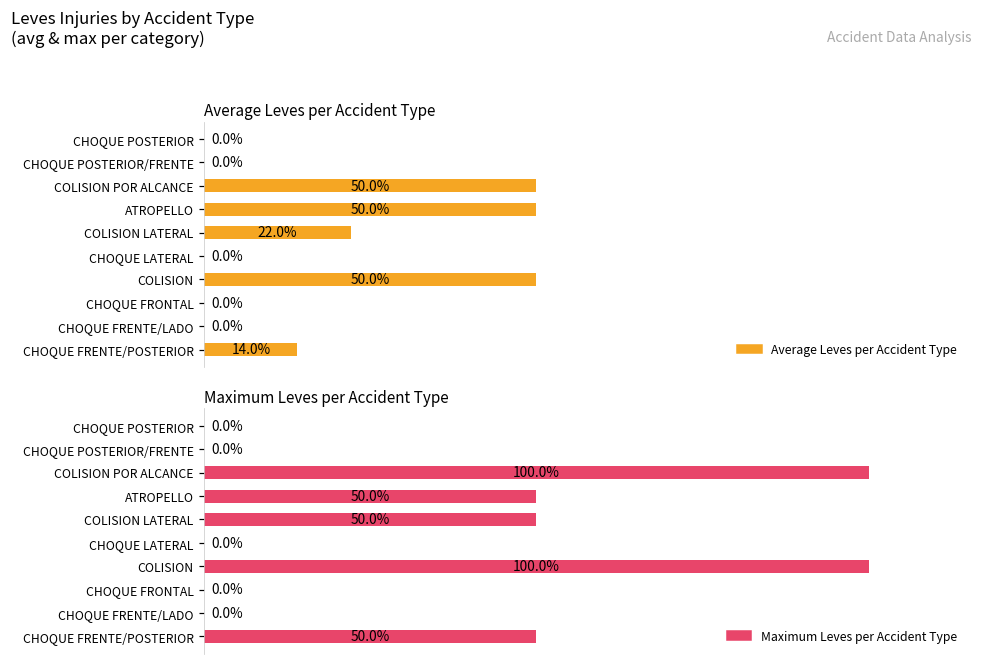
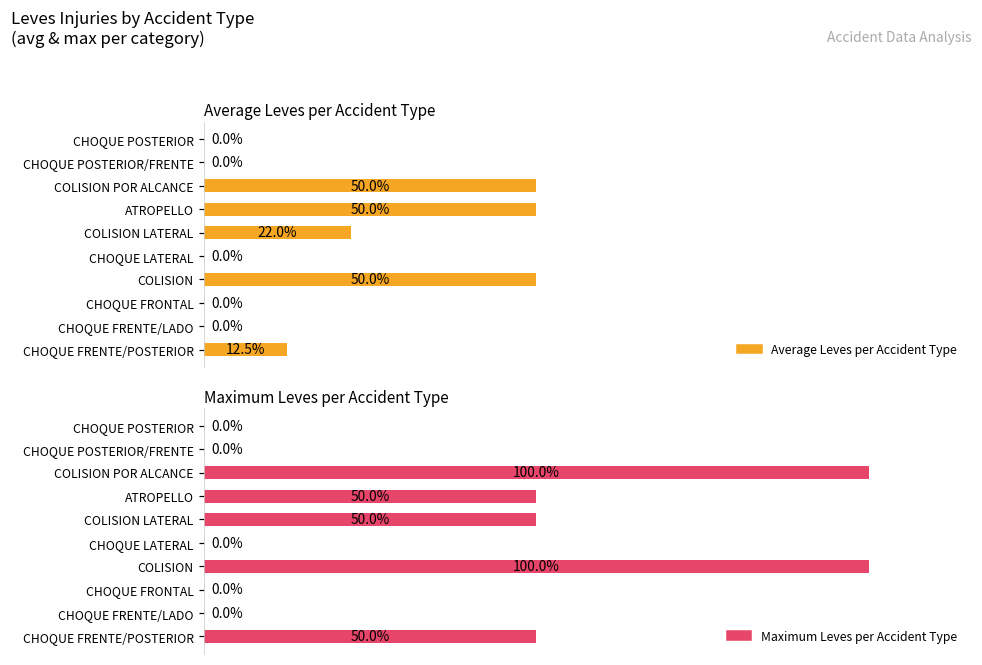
  {
    "Average Leves per Accident Type": {
      "CHOQUE POSTERIOR": "0.0%",
      "CHOQUE POSTERIOR/FRENTE": "0.0%",
      "COLISION POR ALCANCE": "50.0%",
      "ATROPELLO": "50.0%",
      "COLISION LATERAL": "22.0%",
      "CHOQUE LATERAL": "0.0%",
      "COLISION": "50.0%",
      "CHOQUE FRONTAL": "0.0%",
      "CHOQUE FRENTE/LADO": "0.0%",
-     "CHOQUE FRENTE/POSTERIOR": "14.0%"
+     "CHOQUE FRENTE/POSTERIOR": "12.5%"
    },
    "Maximum Leves per Accident Type": {
      "CHOQUE POSTERIOR": "0.0%",
      "CHOQUE POSTERIOR/FRENTE": "0.0%",
      "COLISION POR ALCANCE": "100.0%",
      "ATROPELLO": "50.0%",
      "COLISION LATERAL": "50.0%",
      "CHOQUE LATERAL": "0.0%",
      "COLISION": "100.0%",
      "CHOQUE FRONTAL": "0.0%",
      "CHOQUE FRENTE/LADO": "0.0%",
      "CHOQUE FRENTE/POSTERIOR": "50.0%"
    }
  }
